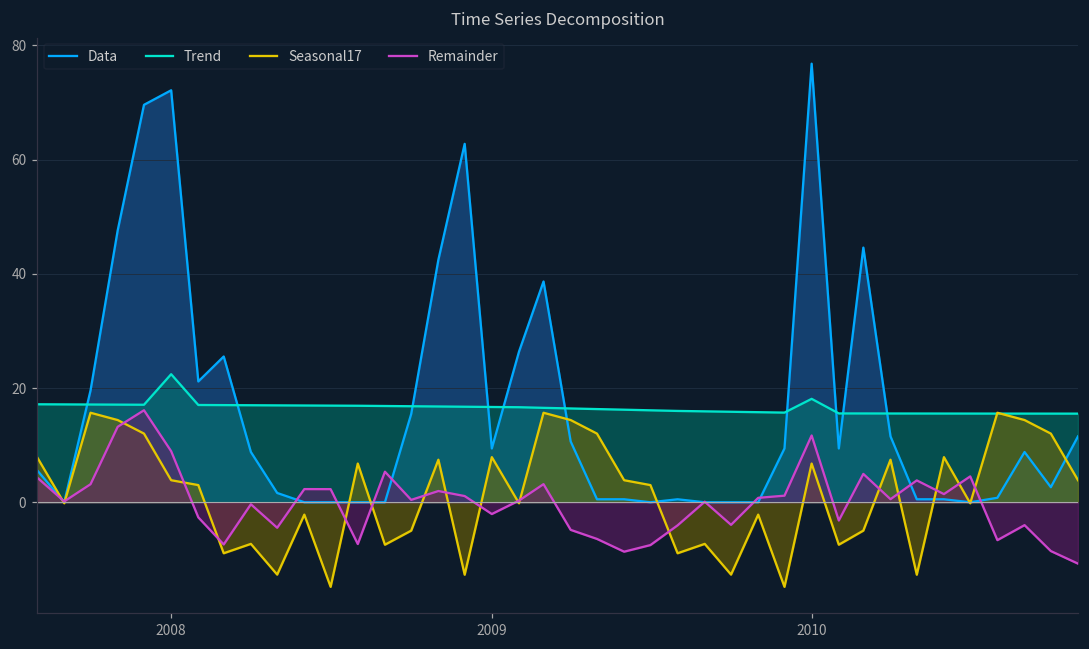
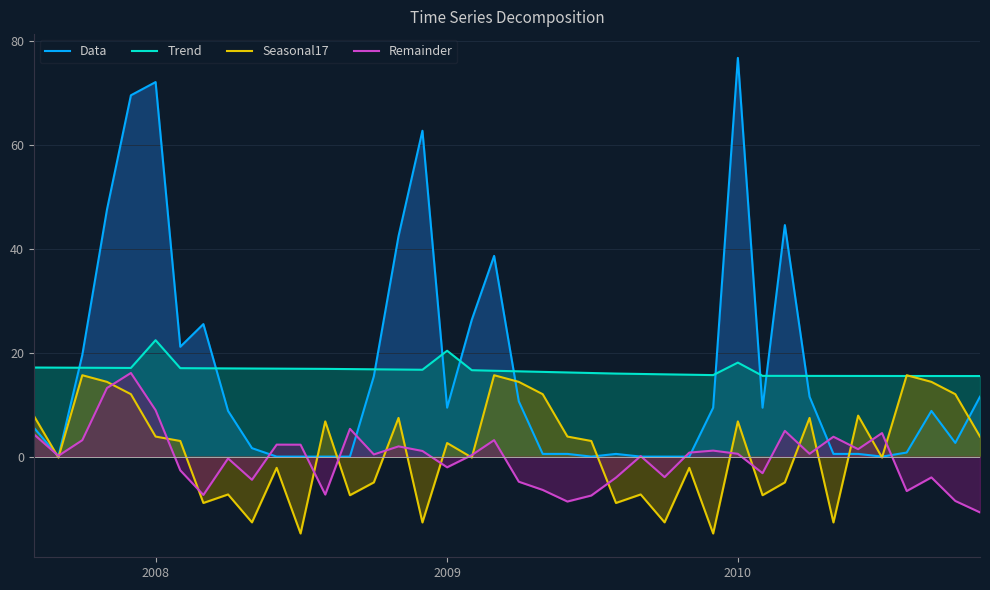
  {
    "Data": {
      "2008": 72,
      "2009": 9,
      "2010": 77
    },
    "Trend": {
      "2008": 22,
-     "2009": 17,
+     "2009": 20,
      "2010": 18
    },
    "Seasonal17": {
-     "2009": 8
+     "2009": 3
    },
    "Remainder": {
      "2009": -2,
-     "2010": 12
+     "2010": 1
    }
  }
